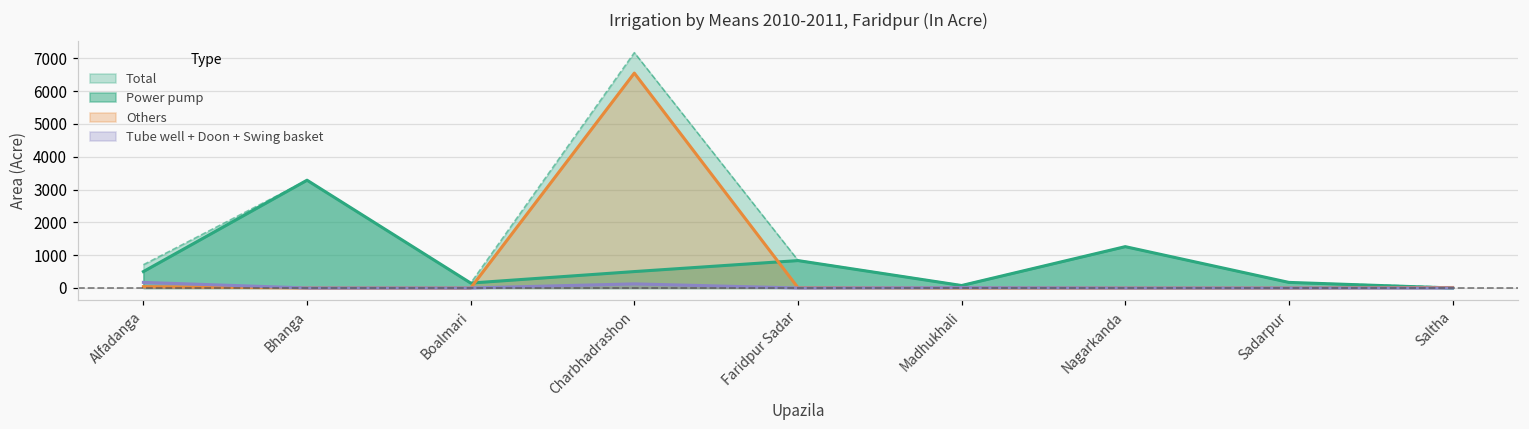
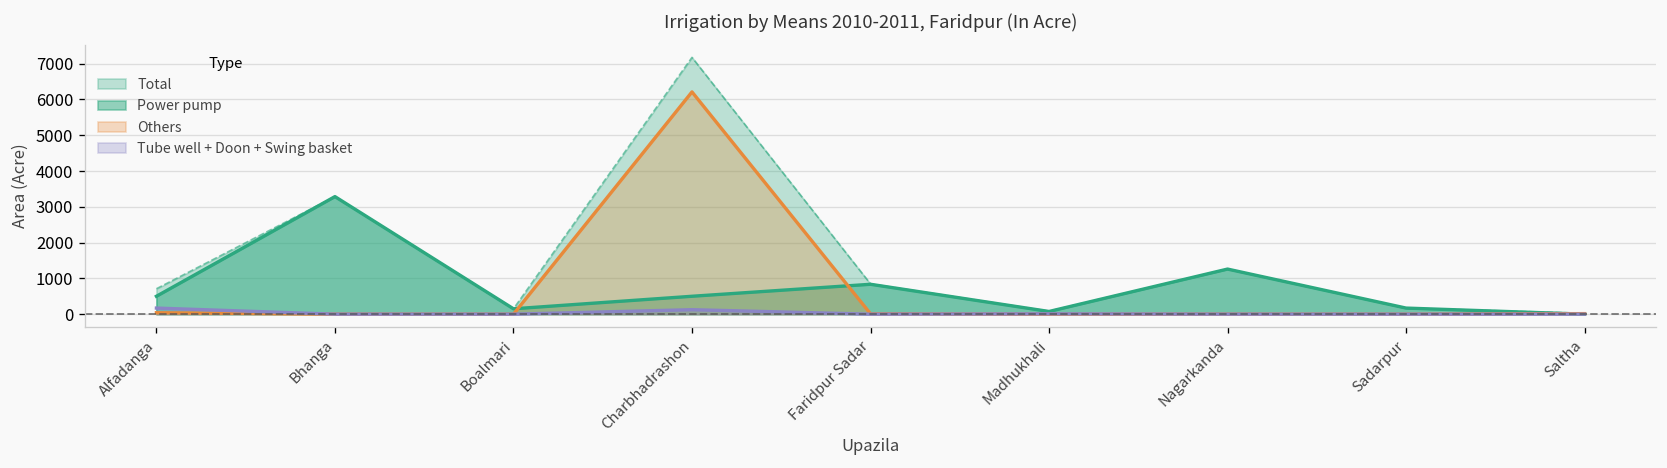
  {
    "Others": {
      "Alfadanga": 0,
-     "Charbhadrashon": 6600
+     "Charbhadrashon": 6200
    }
  }
